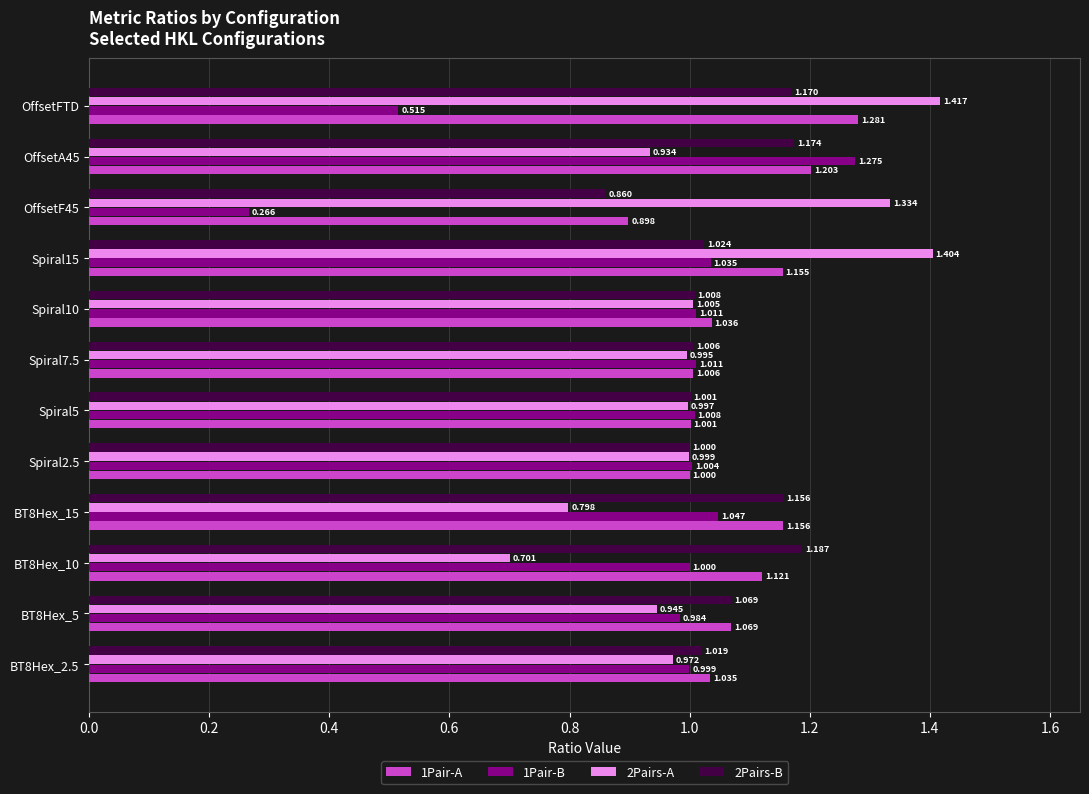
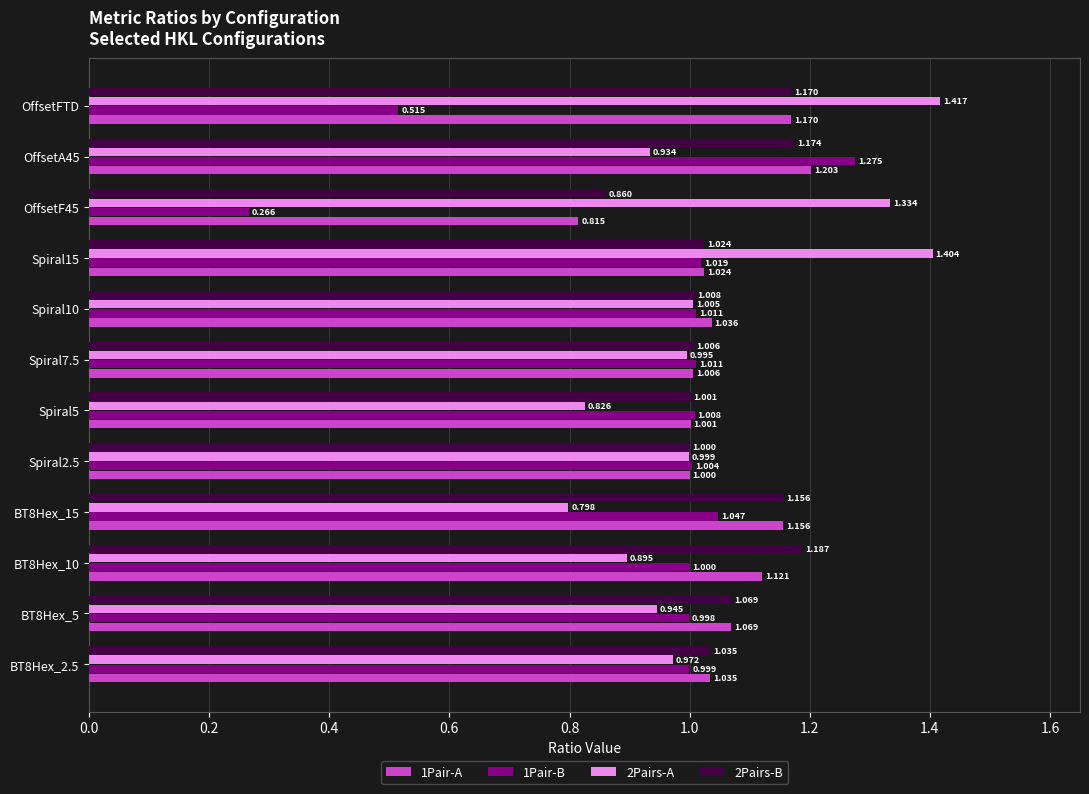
  {
    "1Pair-A": {
-     "OffsetFTD": 1.281,
+     "OffsetFTD": 1.170,
      "OffsetA45": 1.203,
-     "OffsetF45": 0.898,
-     "Spiral15": 1.155,
+     "OffsetF45": 0.815,
+     "Spiral15": 1.024,
      "Spiral10": 1.036,
      "Spiral7.5": 1.006,
      "Spiral5": 1.001,
      "Spiral2.5": 1.000,
      "BT8Hex_15": 1.156,
      "BT8Hex_10": 1.121,
      "BT8Hex_5": 1.069,
      "BT8Hex_2.5": 1.035
    },
    "1Pair-B": {
      "OffsetFTD": 0.515,
      "OffsetA45": 1.275,
      "OffsetF45": 0.266,
-     "Spiral15": 1.035,
+     "Spiral15": 1.019,
      "Spiral10": 1.011,
      "Spiral7.5": 1.011,
      "Spiral5": 1.008,
      "Spiral2.5": 1.004,
      "BT8Hex_15": 1.047,
      "BT8Hex_10": 1.000,
-     "BT8Hex_5": 0.984,
+     "BT8Hex_5": 0.998,
      "BT8Hex_2.5": 0.999
    },
    "2Pairs-A": {
      "OffsetFTD": 1.417,
      "OffsetA45": 0.934,
      "OffsetF45": 1.334,
      "Spiral15": 1.404,
      "Spiral10": 1.005,
      "Spiral7.5": 0.995,
-     "Spiral5": 0.997,
+     "Spiral5": 0.826,
      "Spiral2.5": 0.999,
      "BT8Hex_15": 0.798,
-     "BT8Hex_10": 0.701,
+     "BT8Hex_10": 0.895,
      "BT8Hex_5": 0.945,
      "BT8Hex_2.5": 0.972
    },
    "2Pairs-B": {
      "OffsetFTD": 1.170,
      "OffsetA45": 1.174,
      "OffsetF45": 0.860,
      "Spiral15": 1.024,
      "Spiral10": 1.008,
      "Spiral7.5": 1.006,
      "Spiral5": 1.001,
      "Spiral2.5": 1.000,
      "BT8Hex_15": 1.156,
      "BT8Hex_10": 1.187,
      "BT8Hex_5": 1.069,
-     "BT8Hex_2.5": 1.019
+     "BT8Hex_2.5": 1.035
    }
  }
